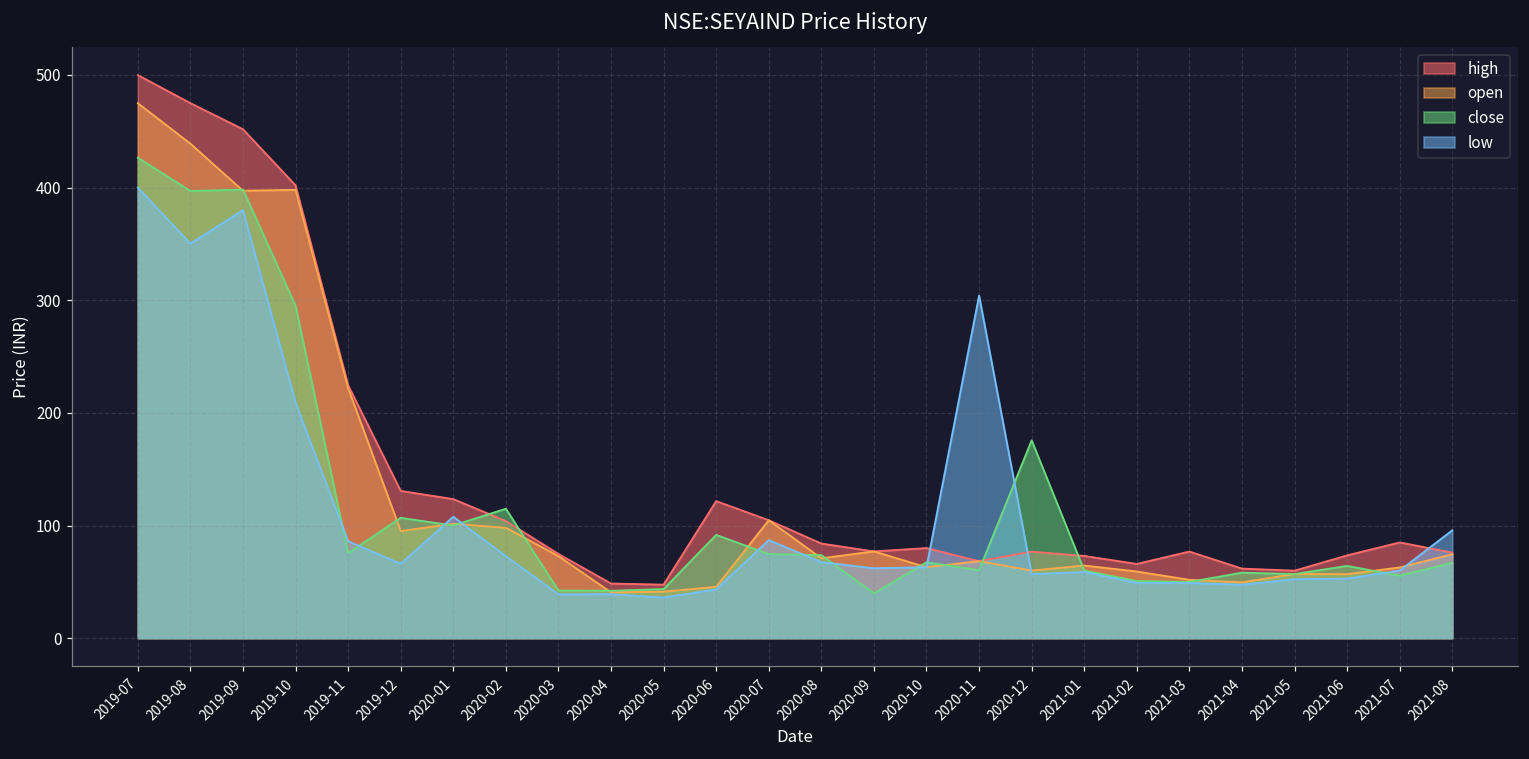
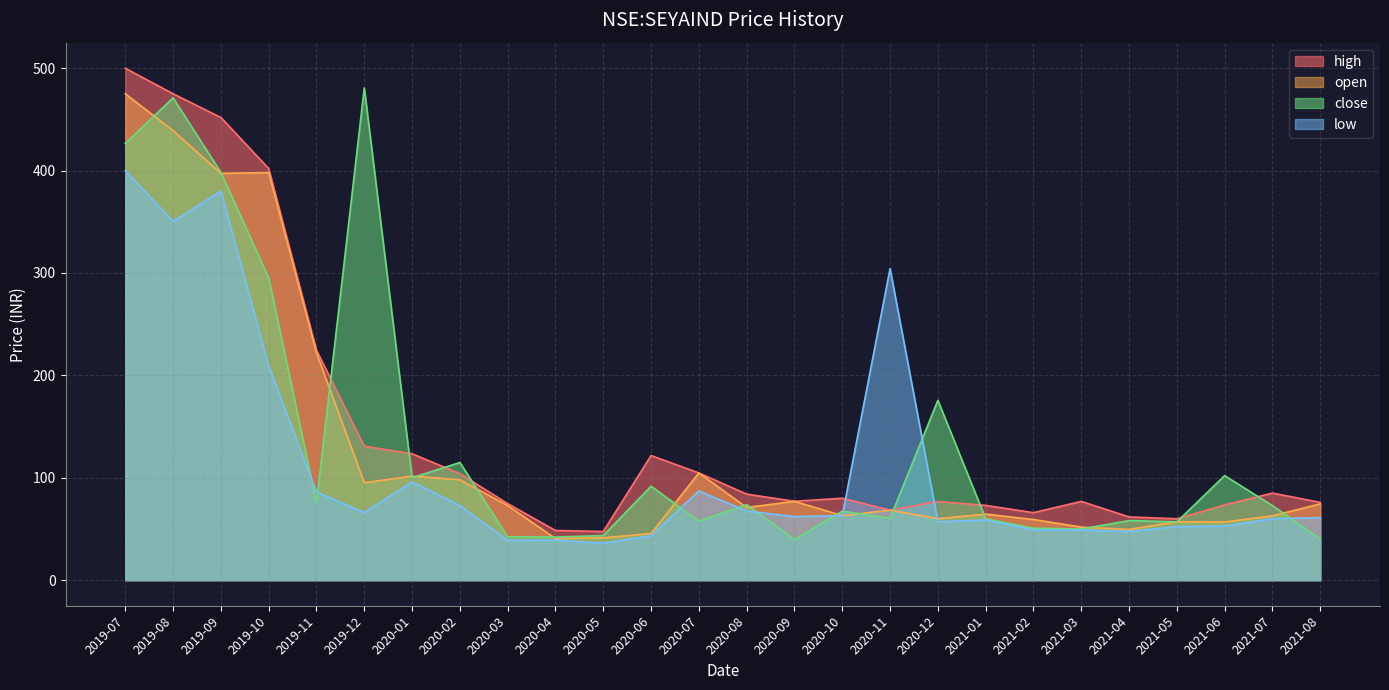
  {
    "close": {
      "2019-07": 427,
-     "2019-08": 397,
+     "2019-08": 471,
      "2019-10": 295,
      "2019-11": 76,
-     "2019-12": 107,
+     "2019-12": 481,
      "2020-02": 115,
      "2020-03": 42,
      "2020-06": 92,
-     "2020-07": 75,
+     "2020-07": 58,
      "2020-08": 74,
      "2020-09": 40,
      "2020-10": 67,
      "2020-11": 60,
      "2020-12": 176,
      "2021-04": 58,
-     "2021-06": 64,
-     "2021-07": 56,
-     "2021-08": 67
+     "2021-06": 102,
+     "2021-07": 73,
+     "2021-08": 40
    },
    "low": {
      "2019-07": 400,
      "2019-08": 350,
      "2019-09": 380,
      "2019-10": 209,
      "2019-11": 86,
      "2019-12": 66,
-     "2020-01": 108,
+     "2020-01": 96,
      "2020-02": 73,
      "2020-03": 39,
      "2020-05": 36,
      "2020-07": 87,
      "2020-08": 67,
      "2020-09": 62,
      "2020-11": 304,
      "2020-12": 57,
      "2021-05": 52,
      "2021-06": 53,
      "2021-07": 60,
-     "2021-08": 96
+     "2021-08": 61
    }
  }
